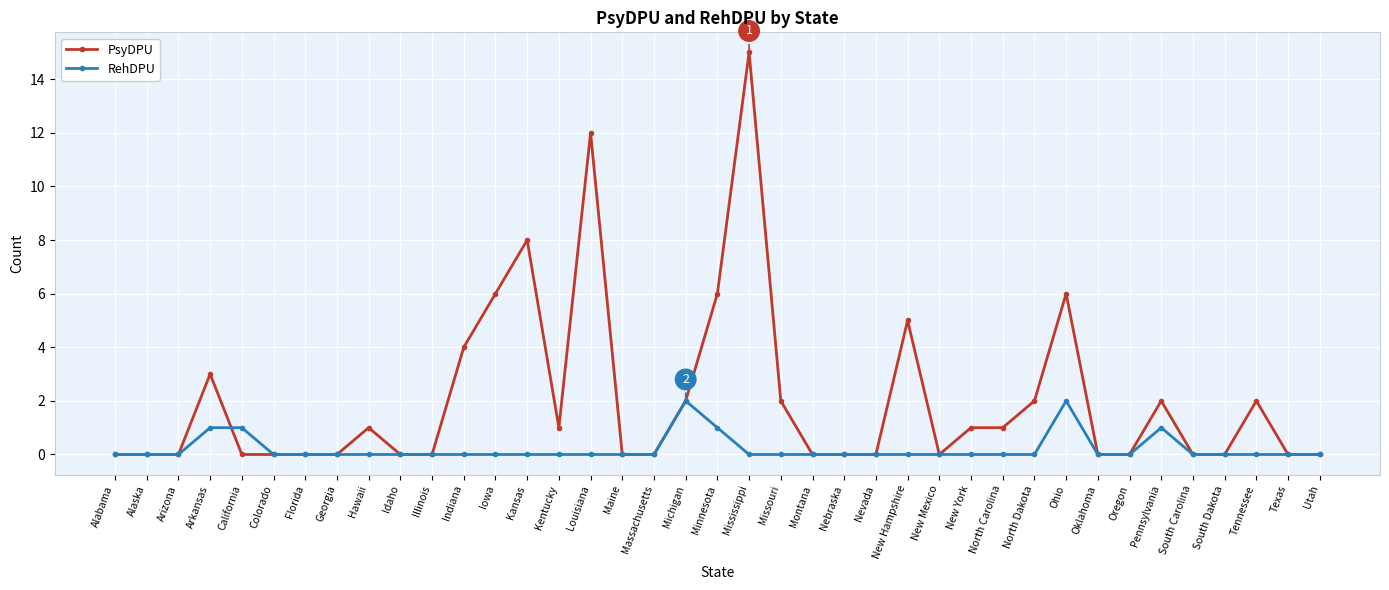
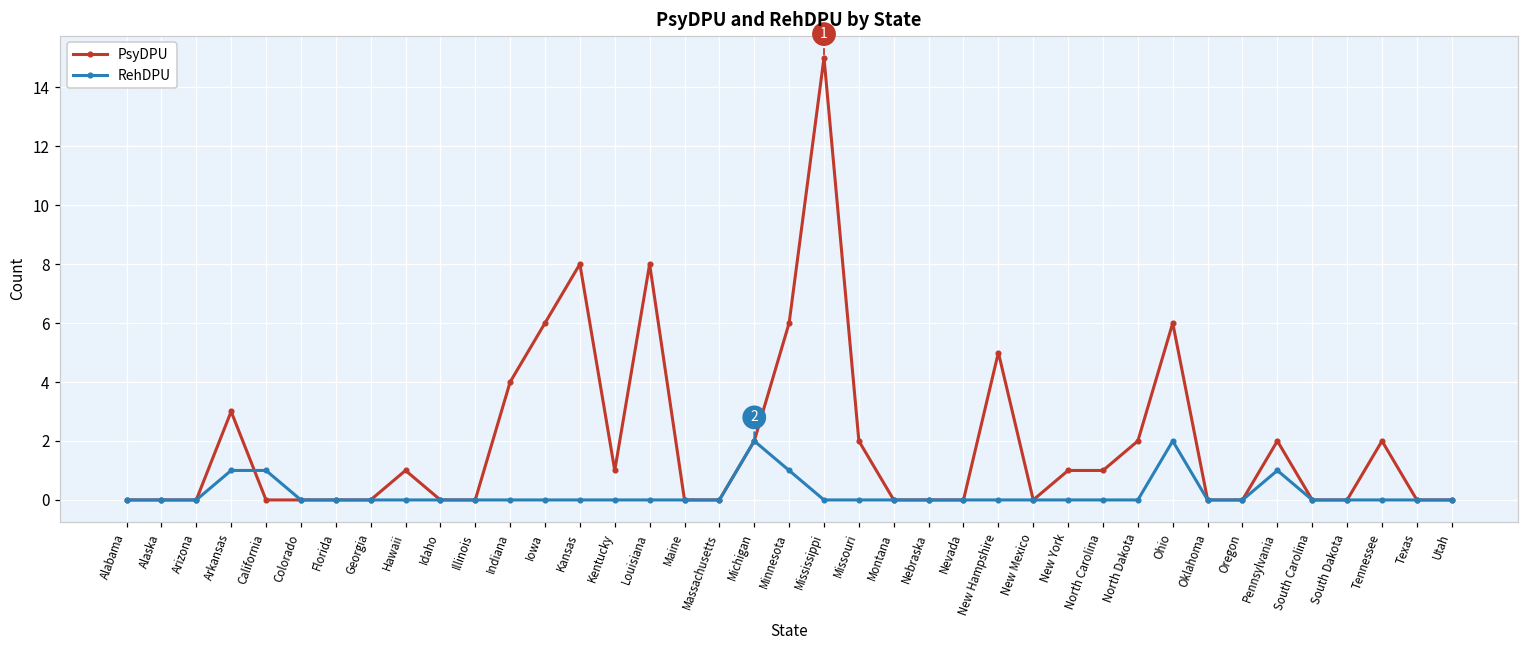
  {
    "PsyDPU": {
      "Arkansas": 3,
      "California": 0,
      "Hawaii": 1,
      "Indiana": 4,
      "Iowa": 6,
      "Kansas": 8,
      "Kentucky": 1,
-     "Louisiana": 12,
+     "Louisiana": 8,
      "Minnesota": 6,
      "Missouri": 2,
      "New Hampshire": 5,
      "New York": 1,
      "North Carolina": 1,
      "North Dakota": 2,
      "Ohio": 6,
      "Pennsylvania": 2,
      "Tennessee": 2
    },
    "RehDPU": {
      "Arkansas": 1,
      "California": 1,
      "Hawaii": 0,
      "Indiana": 0,
      "Iowa": 0,
      "Kansas": 0,
      "Kentucky": 0,
      "Louisiana": 0,
      "Minnesota": 1,
      "Mississippi": 0,
      "Missouri": 0,
      "New Hampshire": 0,
      "New York": 0,
      "North Carolina": 0,
      "North Dakota": 0,
      "Ohio": 2,
      "Pennsylvania": 1,
      "Tennessee": 0
    }
  }
